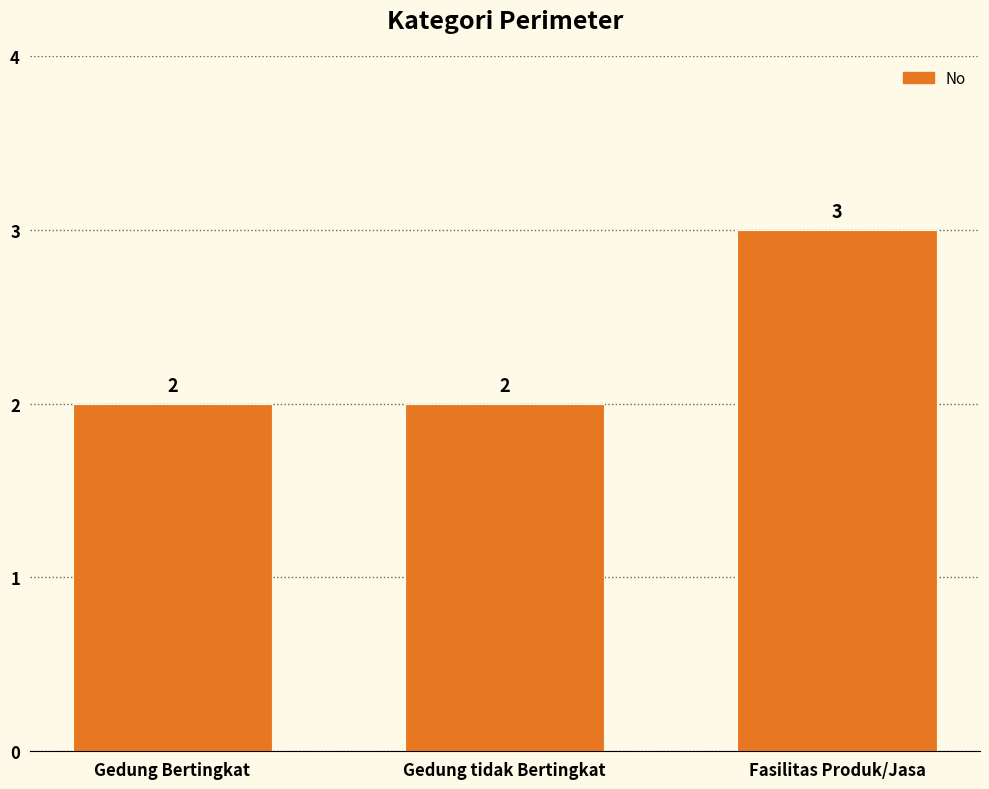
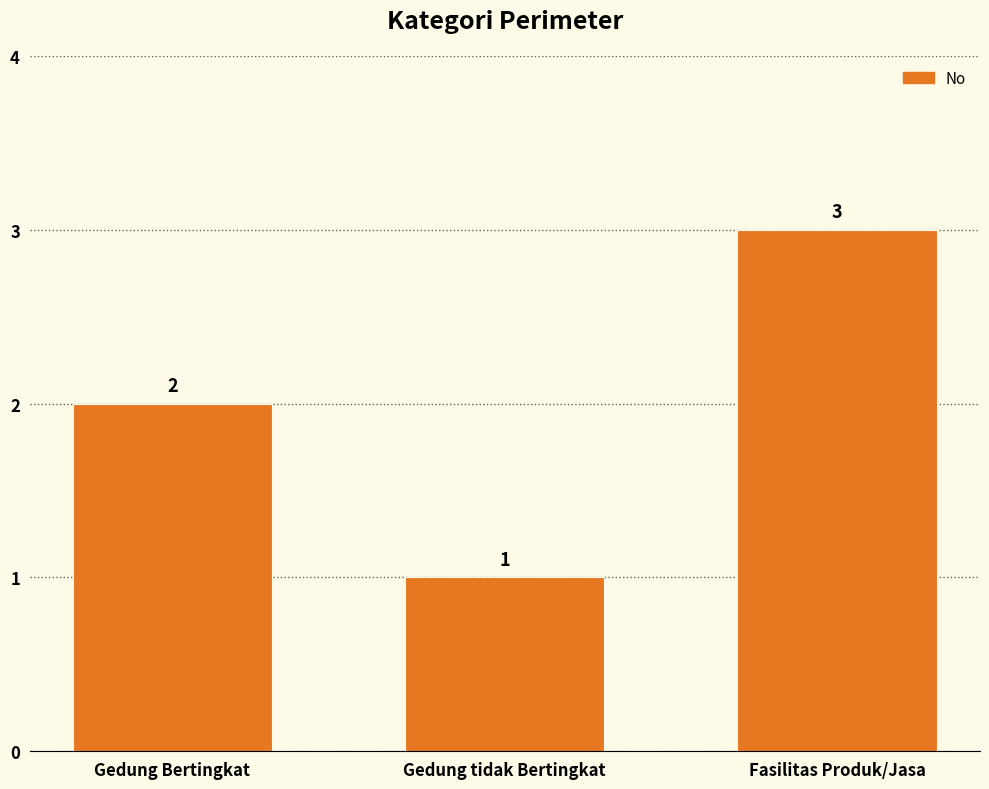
  {
    "Gedung Bertingkat": 2,
-   "Gedung tidak Bertingkat": 2,
+   "Gedung tidak Bertingkat": 1,
    "Fasilitas Produk/Jasa": 3
  }
